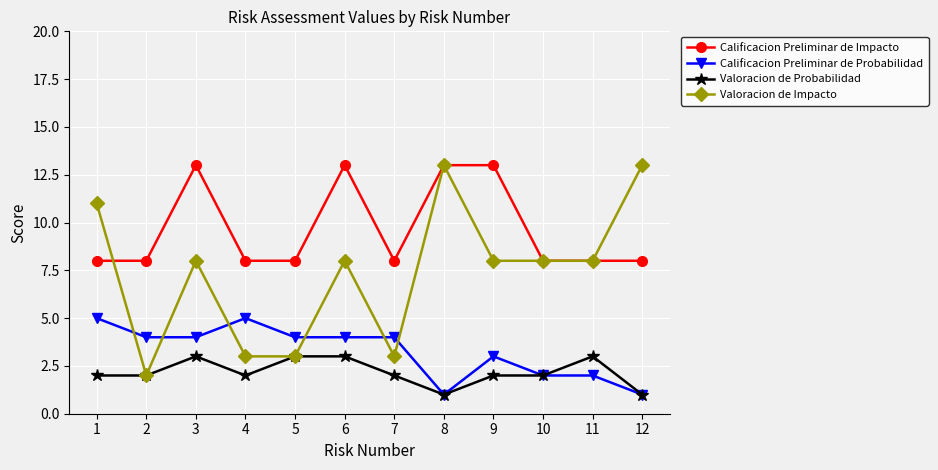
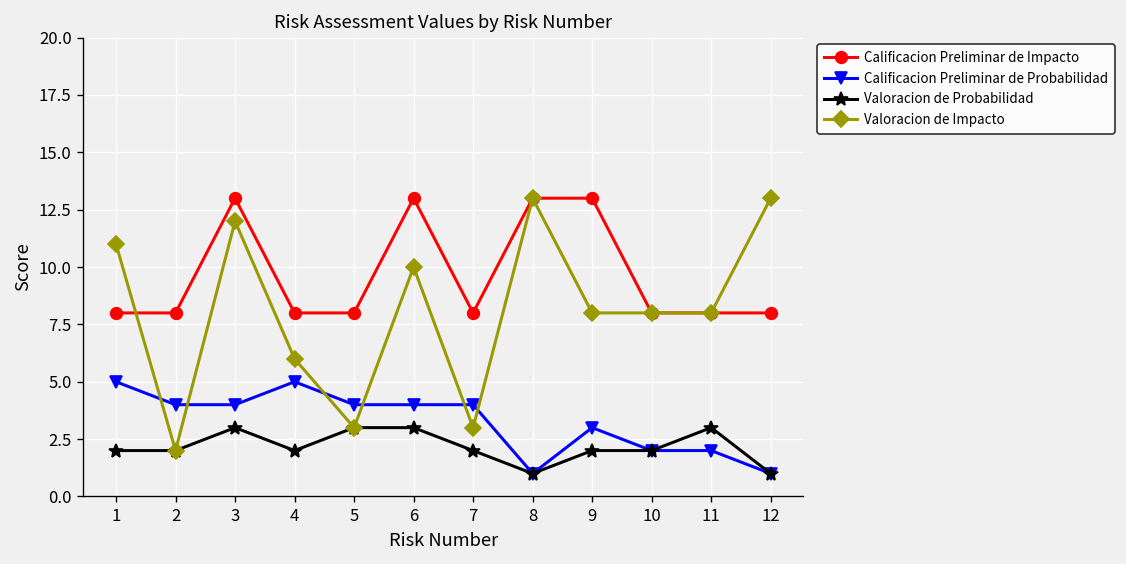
  {
    "Calificacion Preliminar de Impacto": {
      "1": 8,
      "2": 8,
      "3": 13,
      "4": 8,
      "5": 8,
      "6": 13,
      "7": 8,
      "9": 13,
      "12": 8
    },
    "Calificacion Preliminar de Probabilidad": {
      "1": 5,
      "2": 4,
      "3": 4,
      "4": 5,
      "5": 4,
      "6": 4,
      "7": 4,
      "9": 3,
      "11": 2
    },
    "Valoracion de Probabilidad": {
      "1": 2,
      "3": 3,
      "4": 2,
      "6": 3,
      "7": 2,
      "9": 2,
      "11": 3
    },
    "Valoracion de Impacto": {
      "1": 11,
-     "3": 8,
-     "4": 3,
-     "6": 8,
+     "3": 12,
+     "4": 6,
+     "6": 10,
      "7": 3,
      "9": 8,
      "12": 13
    }
  }
